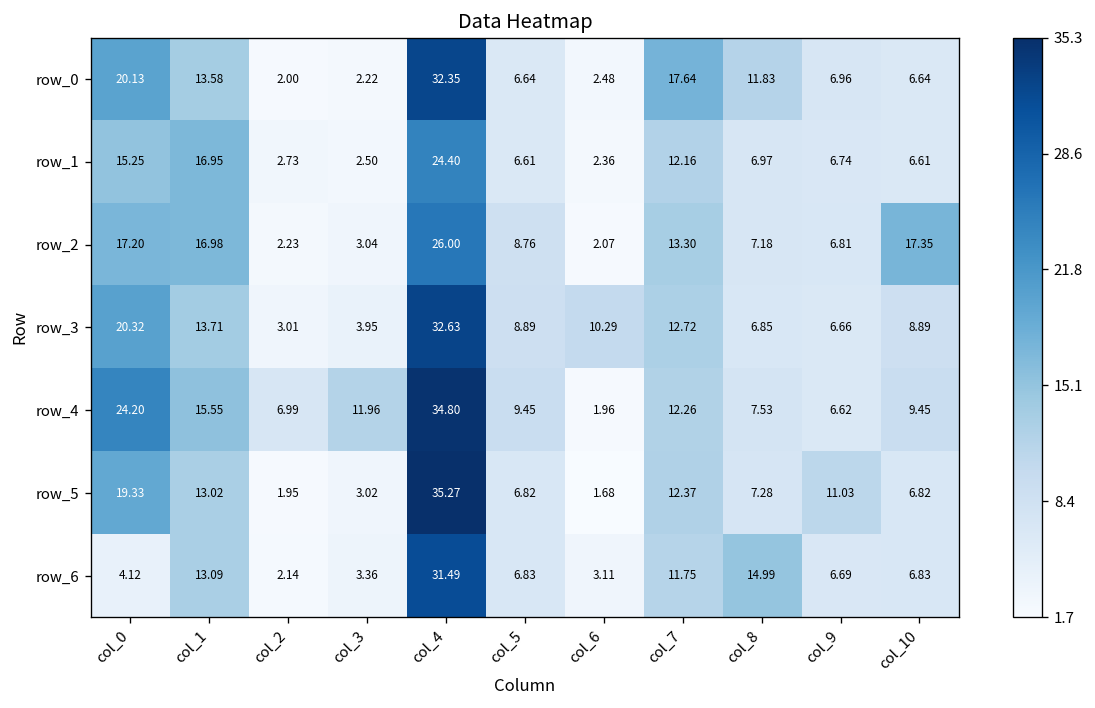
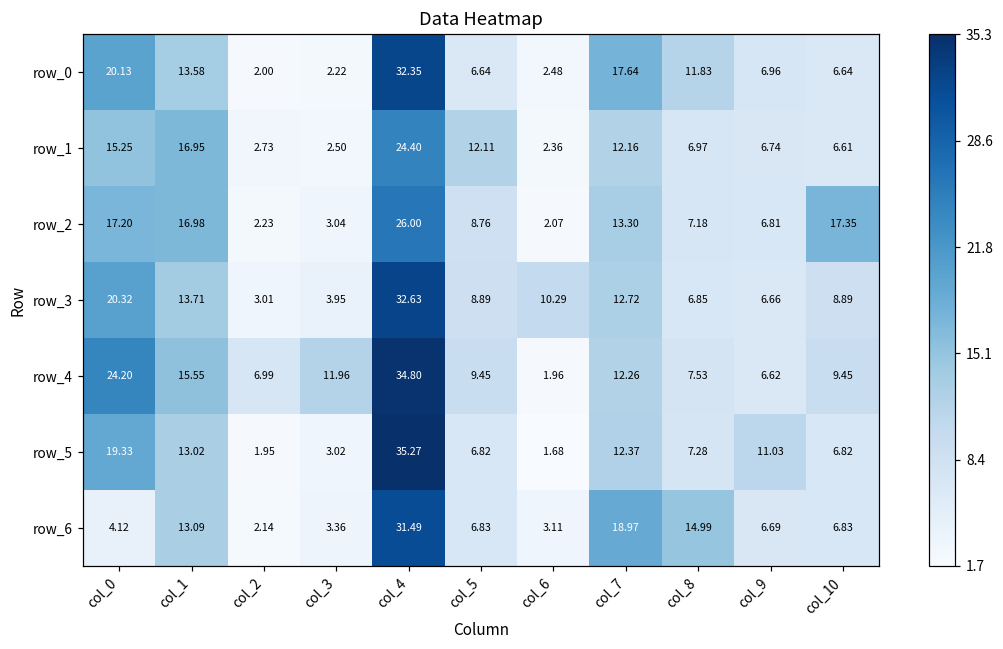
  {
    "row_0": {
      "col_0": 20.13,
      "col_1": 13.58,
      "col_2": 2.00,
      "col_3": 2.22,
      "col_4": 32.35,
      "col_5": 6.64,
      "col_6": 2.48,
      "col_7": 17.64,
      "col_8": 11.83,
      "col_9": 6.96,
      "col_10": 6.64
    },
    "row_1": {
      "col_0": 15.25,
      "col_1": 16.95,
      "col_2": 2.73,
      "col_3": 2.50,
      "col_4": 24.40,
-     "col_5": 6.61,
+     "col_5": 12.11,
      "col_6": 2.36,
      "col_7": 12.16,
      "col_8": 6.97,
      "col_9": 6.74,
      "col_10": 6.61
    },
    "row_2": {
      "col_0": 17.20,
      "col_1": 16.98,
      "col_2": 2.23,
      "col_3": 3.04,
      "col_4": 26.00,
      "col_5": 8.76,
      "col_6": 2.07,
      "col_7": 13.30,
      "col_8": 7.18,
      "col_9": 6.81,
      "col_10": 17.35
    },
    "row_3": {
      "col_0": 20.32,
      "col_1": 13.71,
      "col_2": 3.01,
      "col_3": 3.95,
      "col_4": 32.63,
      "col_5": 8.89,
      "col_6": 10.29,
      "col_7": 12.72,
      "col_8": 6.85,
      "col_9": 6.66,
      "col_10": 8.89
    },
    "row_4": {
      "col_0": 24.20,
      "col_1": 15.55,
      "col_2": 6.99,
      "col_3": 11.96,
      "col_4": 34.80,
      "col_5": 9.45,
      "col_6": 1.96,
      "col_7": 12.26,
      "col_8": 7.53,
      "col_9": 6.62,
      "col_10": 9.45
    },
    "row_5": {
      "col_0": 19.33,
      "col_1": 13.02,
      "col_2": 1.95,
      "col_3": 3.02,
      "col_4": 35.27,
      "col_5": 6.82,
      "col_6": 1.68,
      "col_7": 12.37,
      "col_8": 7.28,
      "col_9": 11.03,
      "col_10": 6.82
    },
    "row_6": {
      "col_0": 4.12,
      "col_1": 13.09,
      "col_2": 2.14,
      "col_3": 3.36,
      "col_4": 31.49,
      "col_5": 6.83,
      "col_6": 3.11,
-     "col_7": 11.75,
+     "col_7": 18.97,
      "col_8": 14.99,
      "col_9": 6.69,
      "col_10": 6.83
    }
  }
